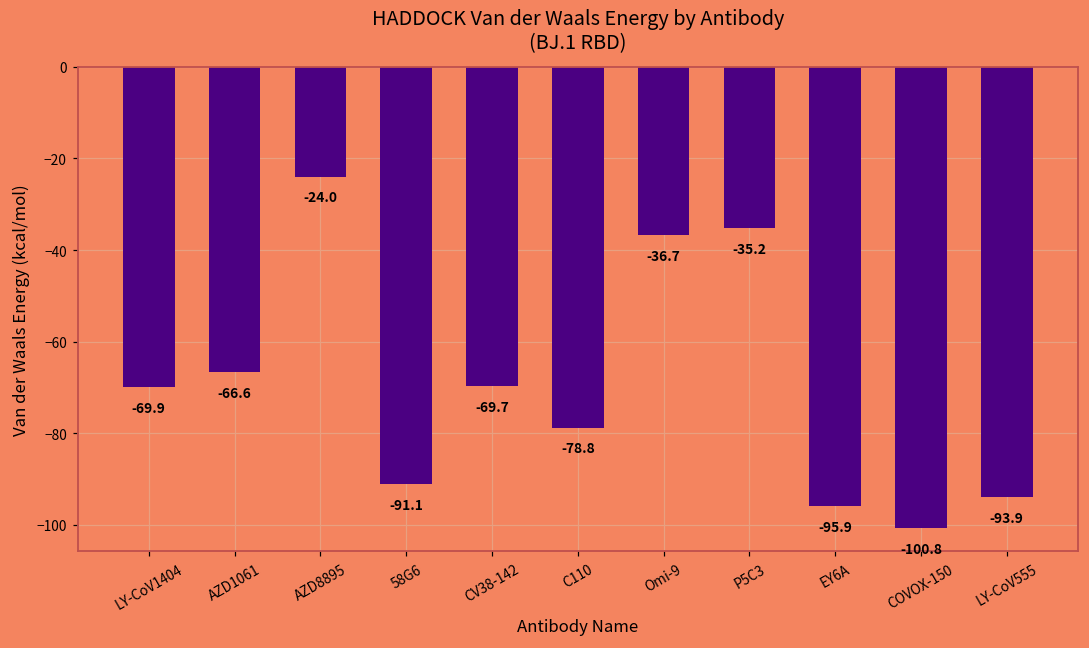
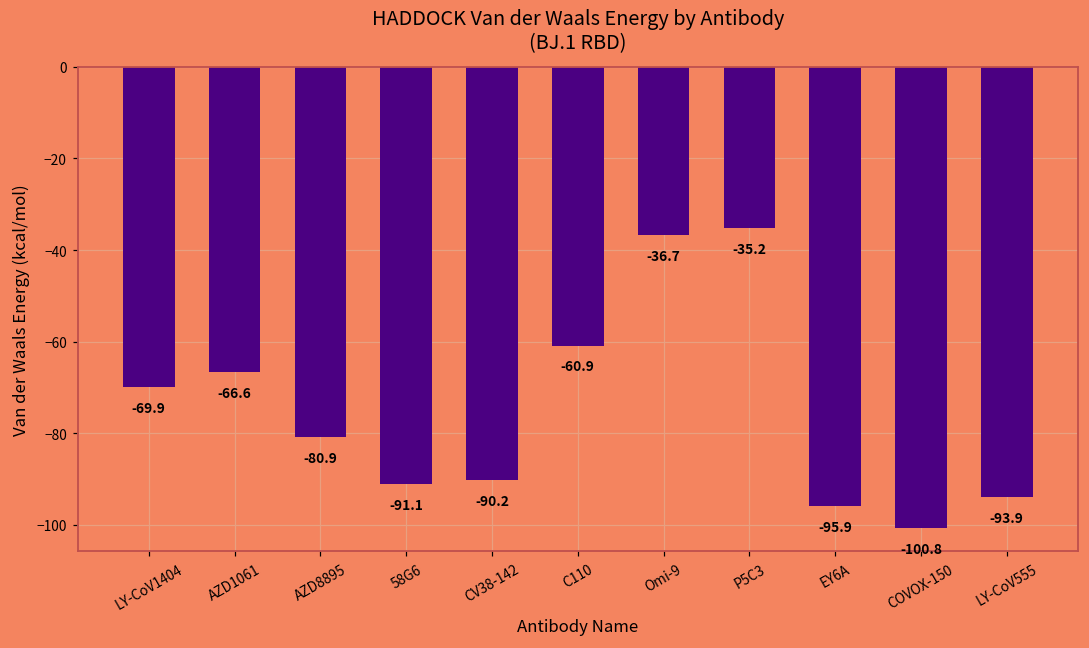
  {
    "LY-CoV1404": -69.9,
    "AZD1061": -66.6,
-   "AZD8895": -24.0,
+   "AZD8895": -80.9,
    "58G6": -91.1,
-   "CV38-142": -69.7,
-   "C110": -78.8,
+   "CV38-142": -90.2,
+   "C110": -60.9,
    "Omi-9": -36.7,
    "P5C3": -35.2,
    "EY6A": -95.9,
    "COVOX-150": -100.8,
    "LY-CoV555": -93.9
  }
